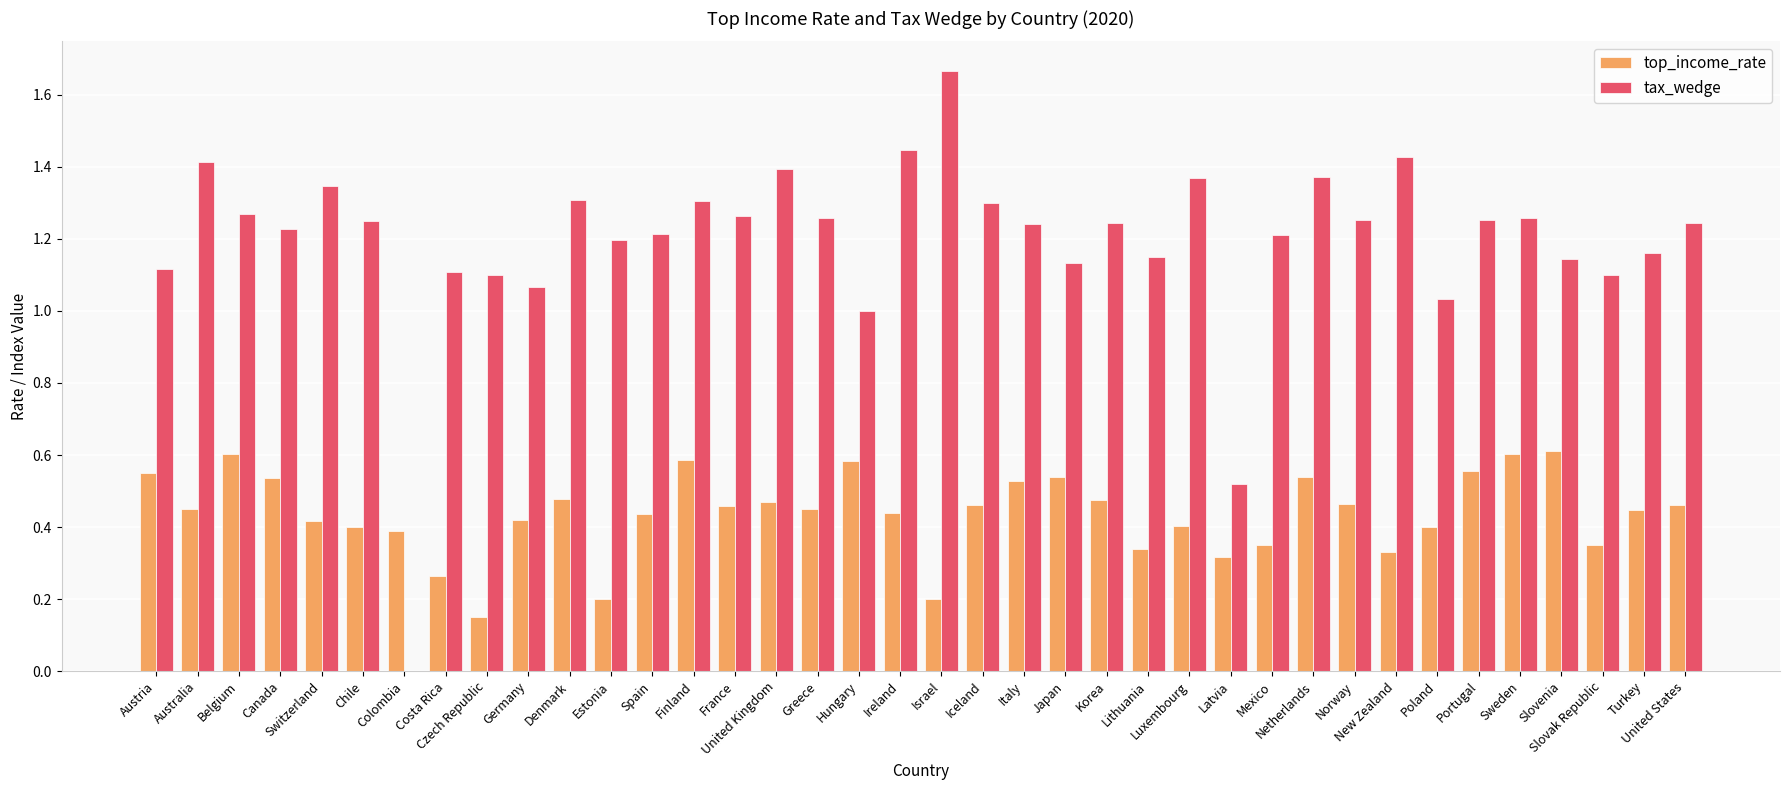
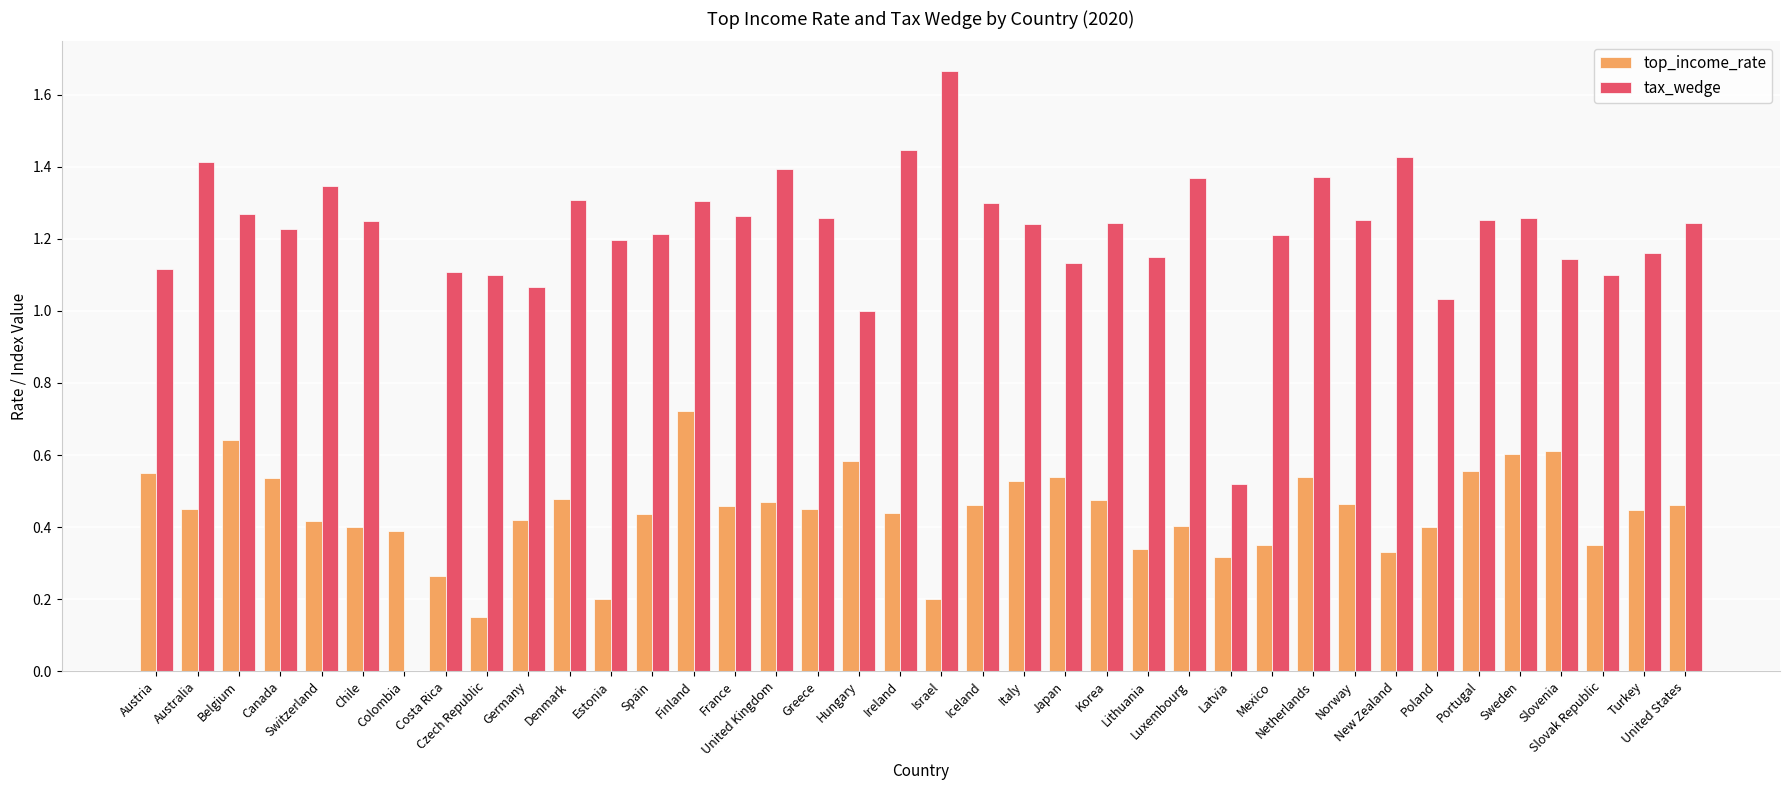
  {
    "top_income_rate": {
      "Austria": 0.55,
      "Australia": 0.45,
-     "Belgium": 0.60,
+     "Belgium": 0.64,
      "Canada": 0.54,
      "Switzerland": 0.42,
      "Chile": 0.40,
      "Colombia": 0.39,
      "Costa Rica": 0.26,
      "Czech Republic": 0.15,
      "Germany": 0.42,
      "Denmark": 0.48,
      "Estonia": 0.20,
      "Spain": 0.44,
-     "Finland": 0.59,
+     "Finland": 0.72,
      "France": 0.46,
      "United Kingdom": 0.47,
      "Greece": 0.45,
      "Hungary": 0.58,
      "Ireland": 0.44,
      "Israel": 0.20,
      "Iceland": 0.46,
      "Italy": 0.53,
      "Japan": 0.54,
      "Korea": 0.48,
      "Lithuania": 0.34,
      "Luxembourg": 0.40,
      "Latvia": 0.32,
      "Mexico": 0.35,
      "Netherlands": 0.54,
      "Norway": 0.46,
      "New Zealand": 0.33,
      "Poland": 0.40,
      "Portugal": 0.56,
      "Sweden": 0.60,
      "Slovenia": 0.61,
      "Slovak Republic": 0.35,
      "Turkey": 0.45,
      "United States": 0.46
    },
    "tax_wedge": {
      "Austria": 1.12,
      "Australia": 1.41,
      "Belgium": 1.27,
      "Canada": 1.23,
      "Switzerland": 1.35,
      "Chile": 1.25,
      "Colombia": 0.00,
      "Costa Rica": 1.11,
      "Czech Republic": 1.10,
      "Germany": 1.07,
      "Denmark": 1.31,
      "Estonia": 1.20,
      "Spain": 1.22,
      "Finland": 1.30,
      "France": 1.27,
      "United Kingdom": 1.39,
      "Greece": 1.26,
      "Hungary": 1.00,
      "Ireland": 1.45,
      "Israel": 1.67,
      "Iceland": 1.30,
      "Italy": 1.24,
      "Japan": 1.13,
      "Korea": 1.24,
      "Lithuania": 1.15,
      "Luxembourg": 1.37,
      "Latvia": 0.52,
      "Mexico": 1.21,
      "Netherlands": 1.37,
      "Norway": 1.25,
      "New Zealand": 1.43,
      "Poland": 1.03,
      "Portugal": 1.25,
      "Sweden": 1.26,
      "Slovenia": 1.14,
      "Slovak Republic": 1.10,
      "Turkey": 1.16,
      "United States": 1.24
    }
  }
